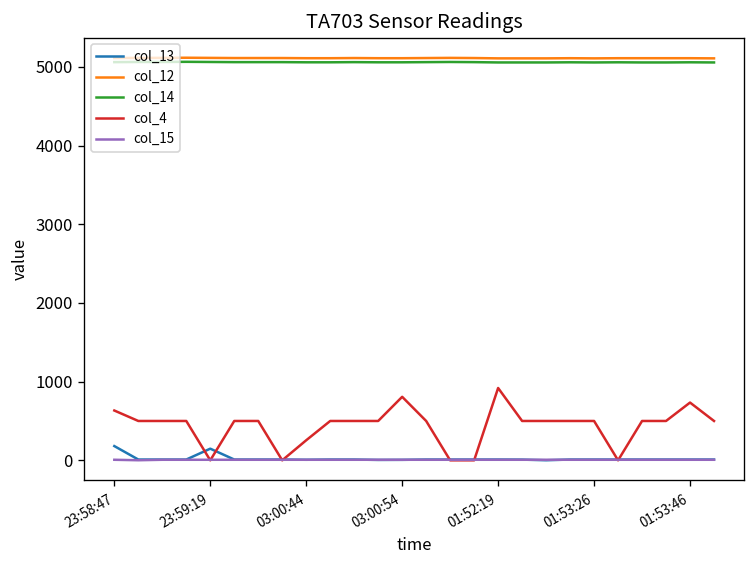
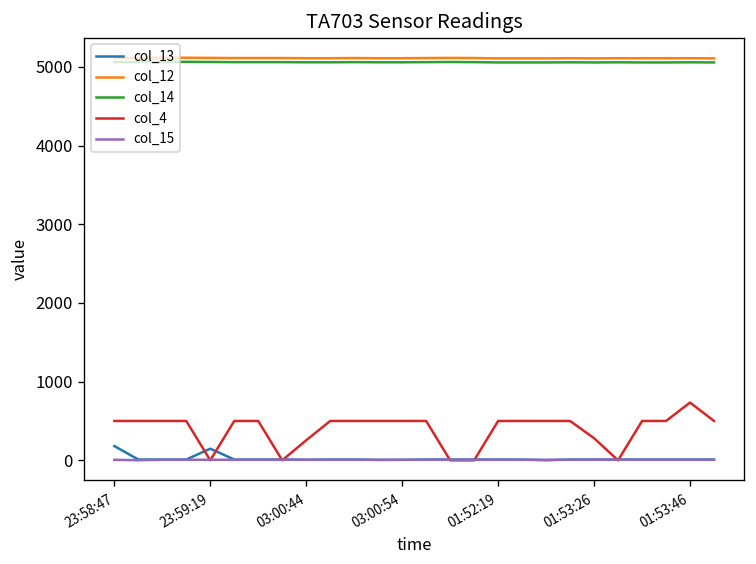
  {
    "col_13": {
      "23:58:47": 200,
      "23:59:19": 100
    },
    "col_12": {
      "23:59:19": 5100,
      "03:00:44": 5100,
      "03:00:54": 5100,
      "01:52:19": 5100,
      "01:53:26": 5100,
      "01:53:46": 5100
    },
    "col_14": {
      "23:59:19": 5100,
      "03:00:44": 5100,
      "03:00:54": 5100,
      "01:52:19": 5100,
      "01:53:26": 5100,
      "01:53:46": 5100
    },
    "col_4": {
-     "23:58:47": 600,
+     "23:58:47": 500,
      "03:00:44": 300,
-     "03:00:54": 800,
-     "01:52:19": 900,
-     "01:53:26": 500,
+     "03:00:54": 500,
+     "01:52:19": 500,
+     "01:53:26": 300,
      "01:53:46": 700
    },
    "col_15": {
      "23:58:47": 0
    }
  }
